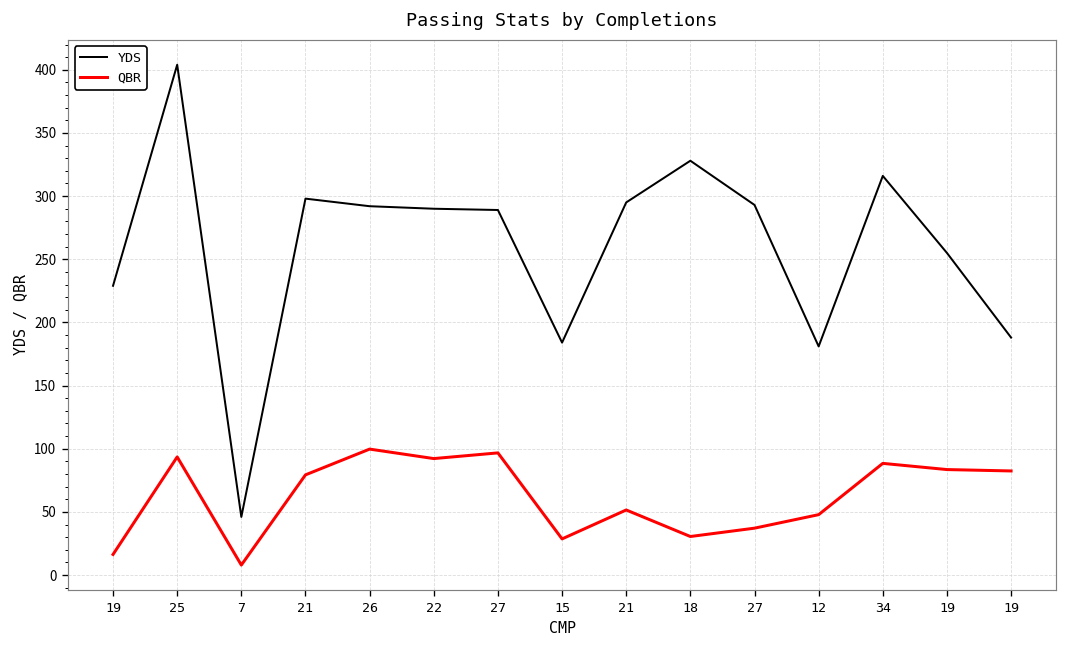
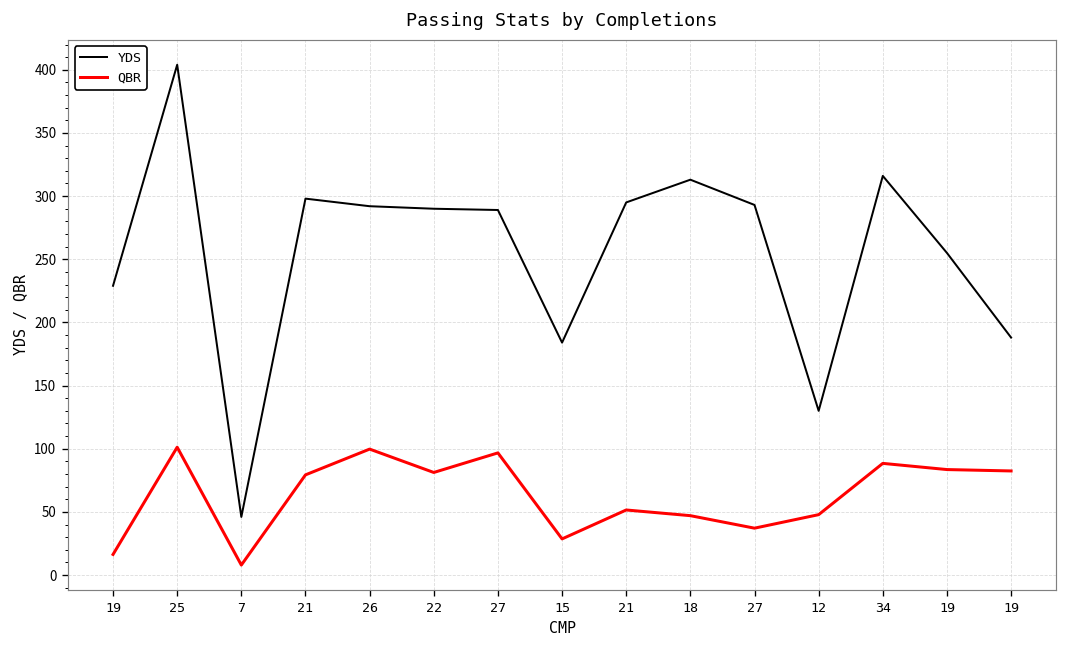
  {
    "YDS": {
      "25": 404,
      "7": 46,
      "26": 292,
      "22": 290,
      "15": 184,
-     "18": 328,
-     "12": 181,
+     "18": 313,
+     "12": 130,
      "34": 316
    },
    "QBR": {
-     "25": 94,
+     "25": 101,
      "7": 8,
      "26": 100,
-     "22": 92,
+     "22": 81,
      "15": 29,
-     "18": 31,
+     "18": 47,
      "12": 48,
      "34": 88
    }
  }
